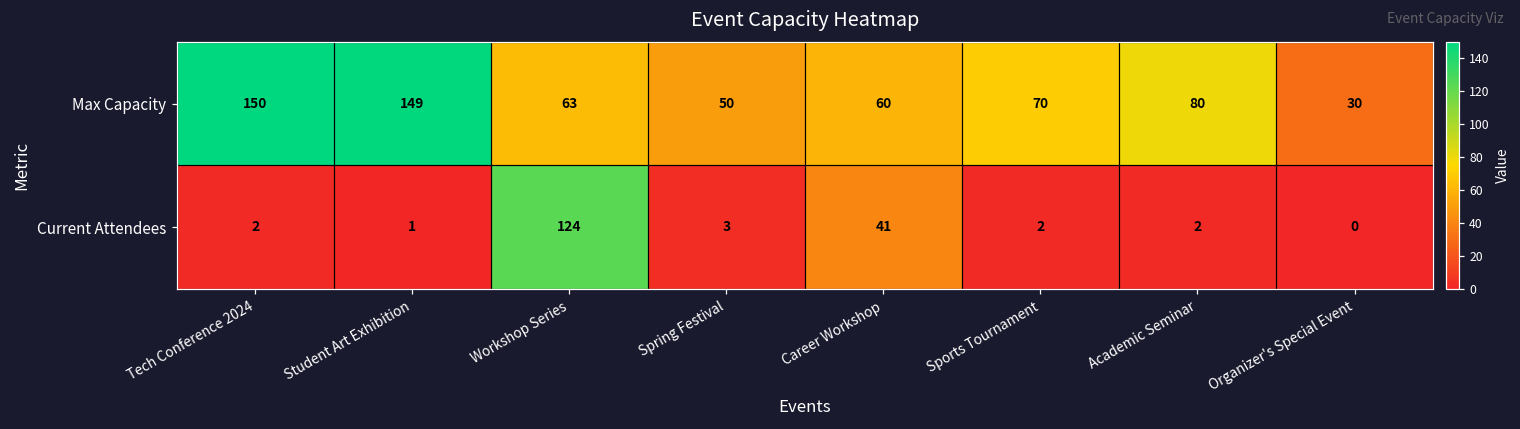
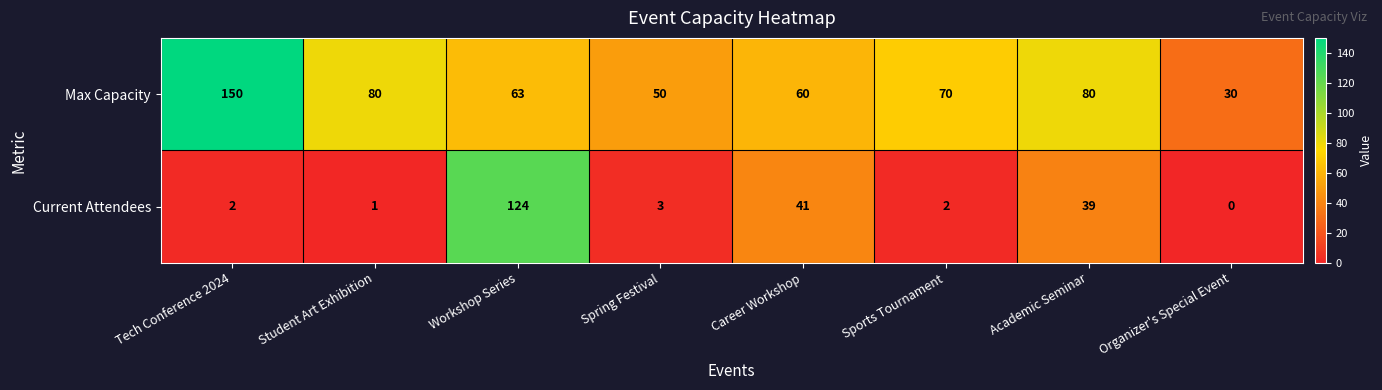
  {
    "Max Capacity": {
      "Tech Conference 2024": 150,
-     "Student Art Exhibition": 149,
+     "Student Art Exhibition": 80,
      "Workshop Series": 63,
      "Spring Festival": 50,
      "Career Workshop": 60,
      "Sports Tournament": 70,
      "Academic Seminar": 80,
      "Organizer's Special Event": 30
    },
    "Current Attendees": {
      "Tech Conference 2024": 2,
      "Student Art Exhibition": 1,
      "Workshop Series": 124,
      "Spring Festival": 3,
      "Career Workshop": 41,
      "Sports Tournament": 2,
-     "Academic Seminar": 2,
+     "Academic Seminar": 39,
      "Organizer's Special Event": 0
    }
  }
